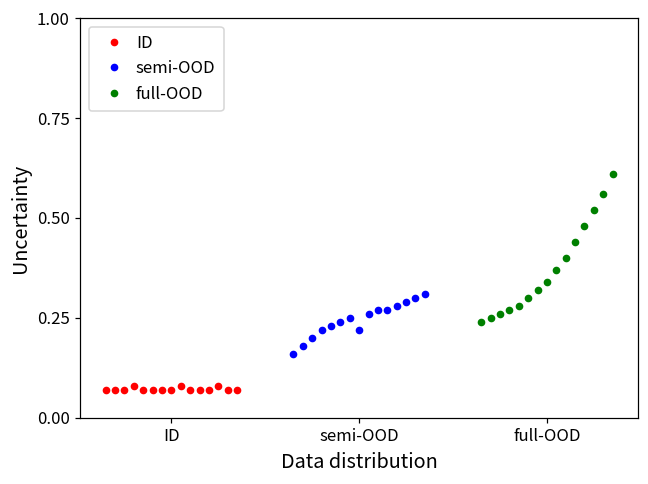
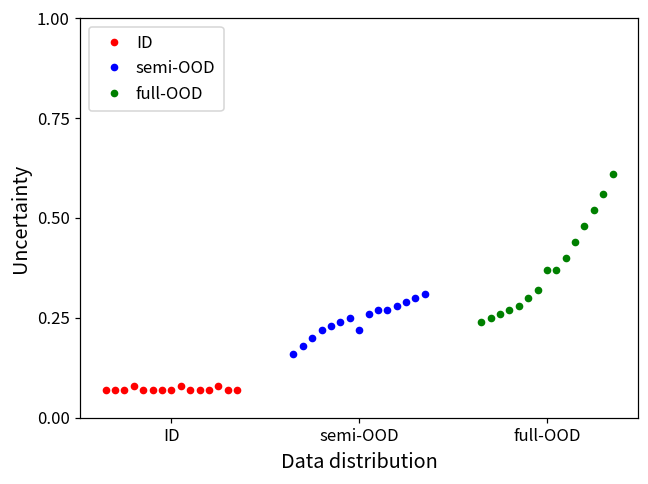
  {
    "ID": {
      "ID": 0.07
    },
    "semi-OOD": {
      "semi-OOD": 0.22
    },
    "full-OOD": {
-     "full-OOD": 0.34
+     "full-OOD": 0.37
    }
  }
